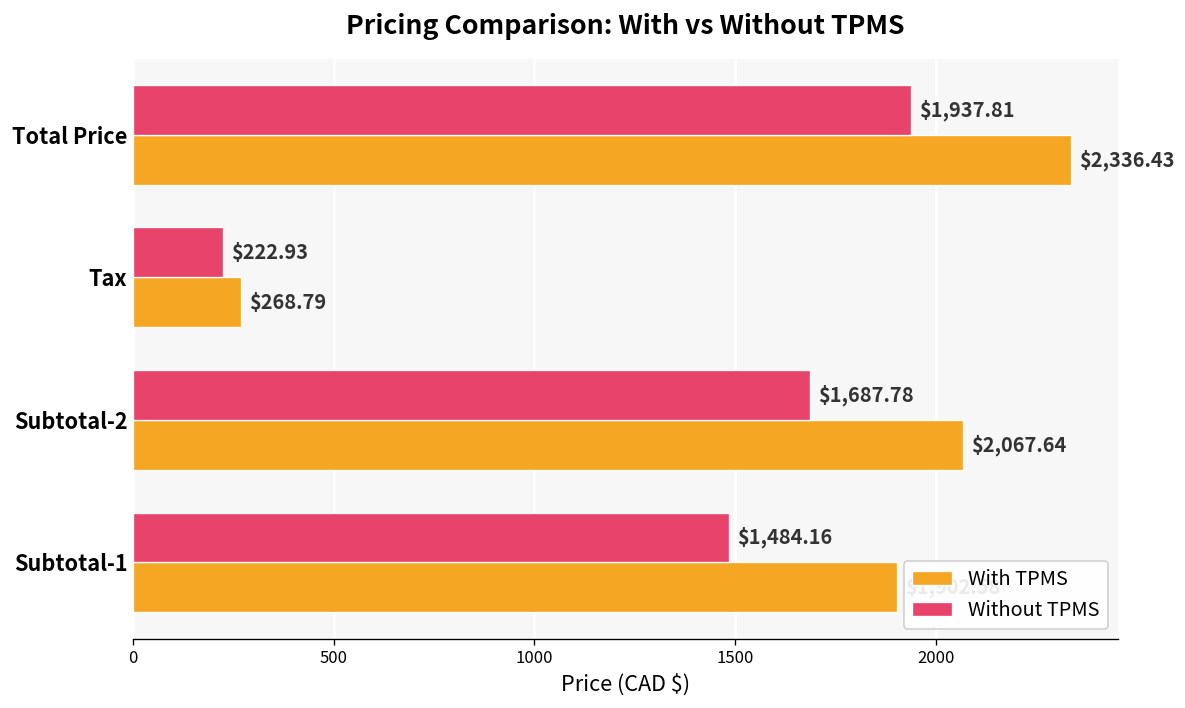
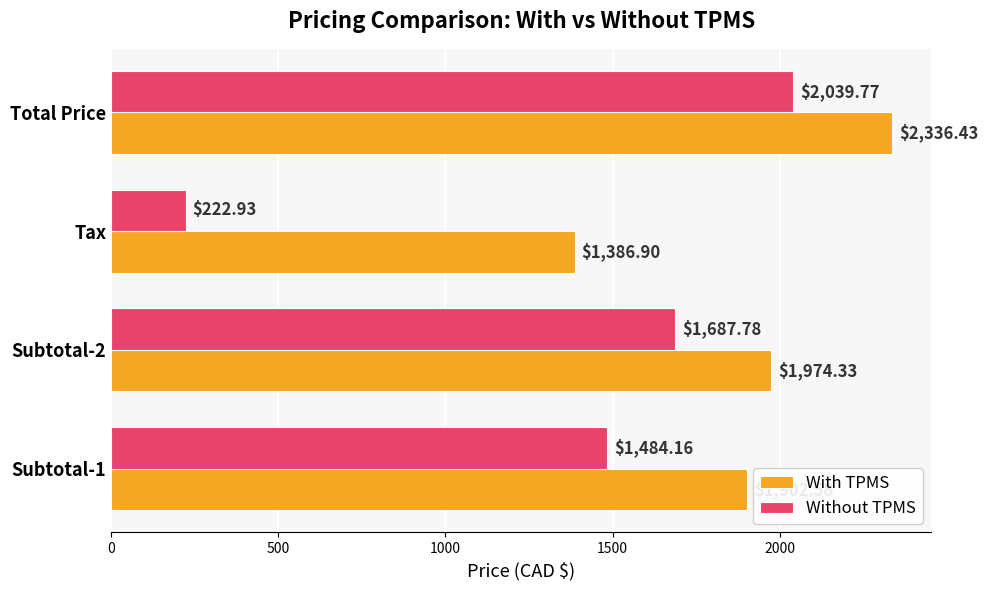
  {
    "With TPMS": {
      "Total Price": "$2,336.43",
-     "Tax": "$268.79",
-     "Subtotal-2": "$2,067.64"
+     "Tax": "$1,386.90",
+     "Subtotal-2": "$1,974.33"
    },
    "Without TPMS": {
-     "Total Price": "$1,937.81",
+     "Total Price": "$2,039.77",
      "Tax": "$222.93",
      "Subtotal-2": "$1,687.78",
      "Subtotal-1": "$1,484.16"
    }
  }
